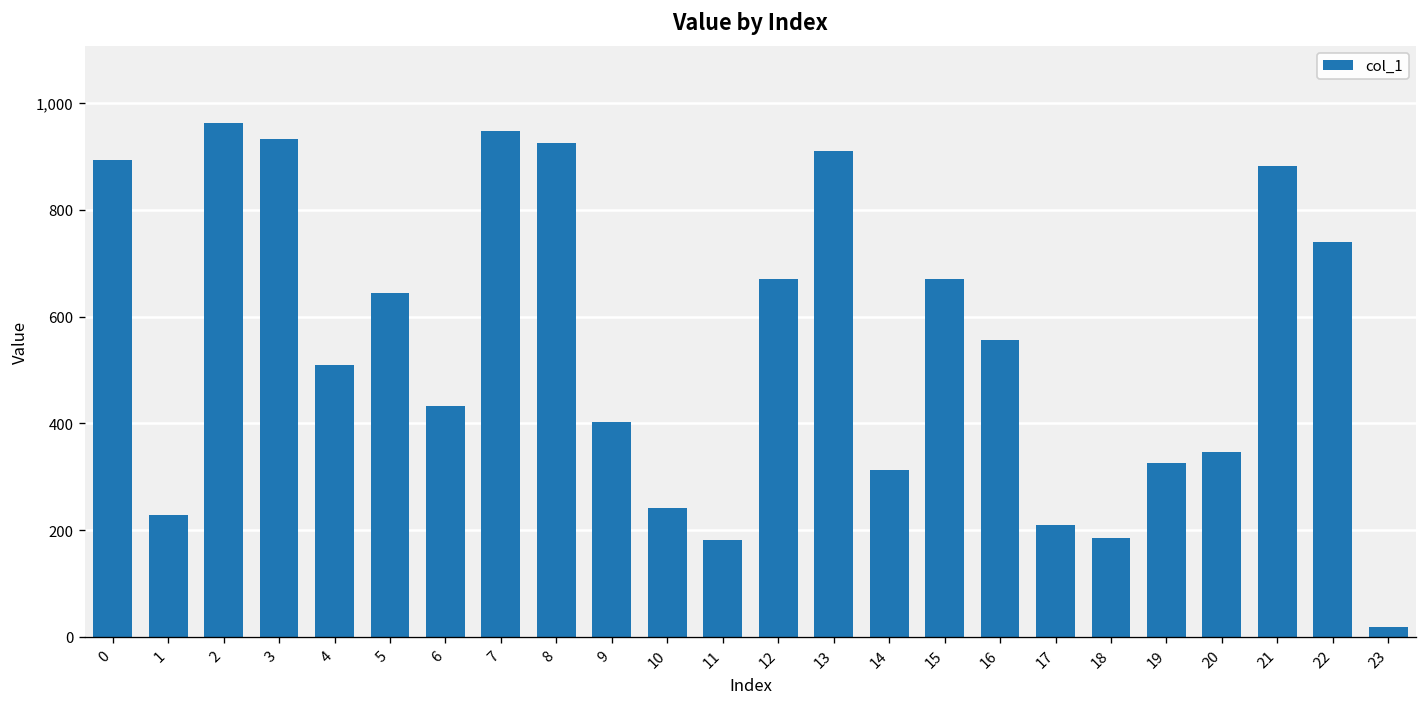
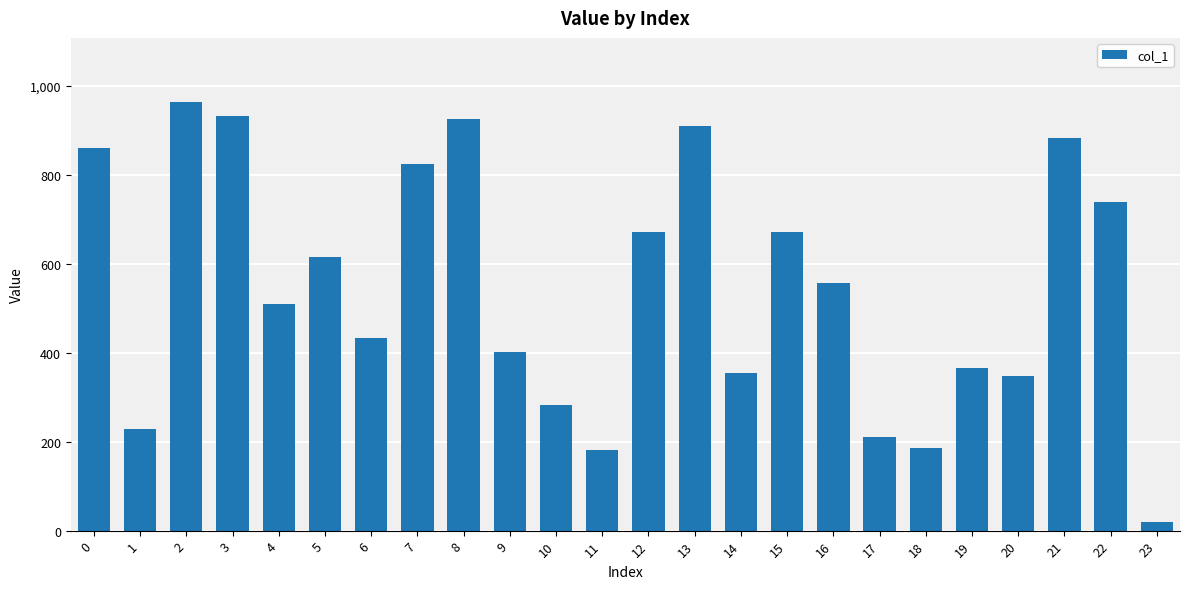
  {
-   "0": 890,
+   "0": 860,
    "1": 230,
    "2": 960,
    "3": 930,
    "4": 510,
-   "5": 650,
+   "5": 620,
    "6": 430,
-   "7": 950,
+   "7": 830,
    "8": 930,
    "9": 400,
-   "10": 240,
+   "10": 280,
    "11": 180,
    "12": 670,
    "13": 910,
-   "14": 310,
+   "14": 350,
    "15": 670,
    "16": 560,
    "17": 210,
    "18": 190,
-   "19": 330,
+   "19": 370,
    "20": 350,
    "21": 880,
    "22": 740,
    "23": 20
  }
